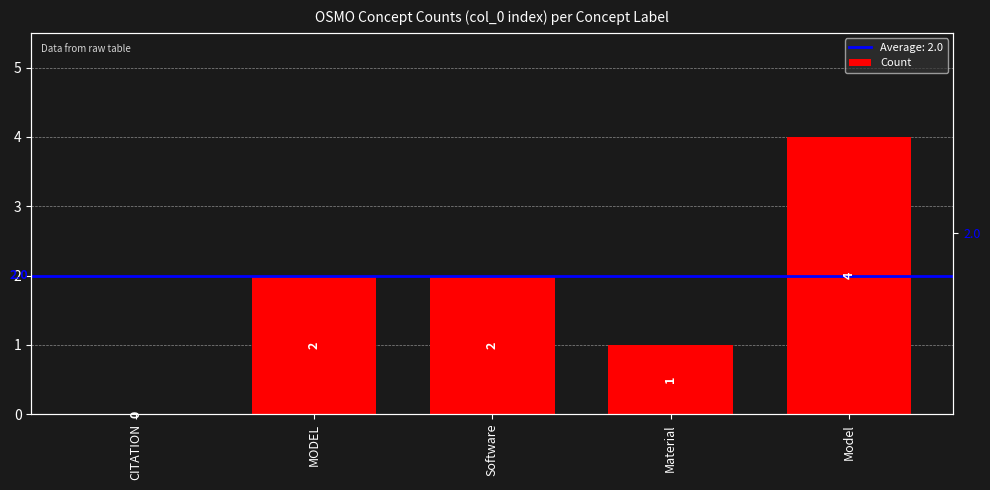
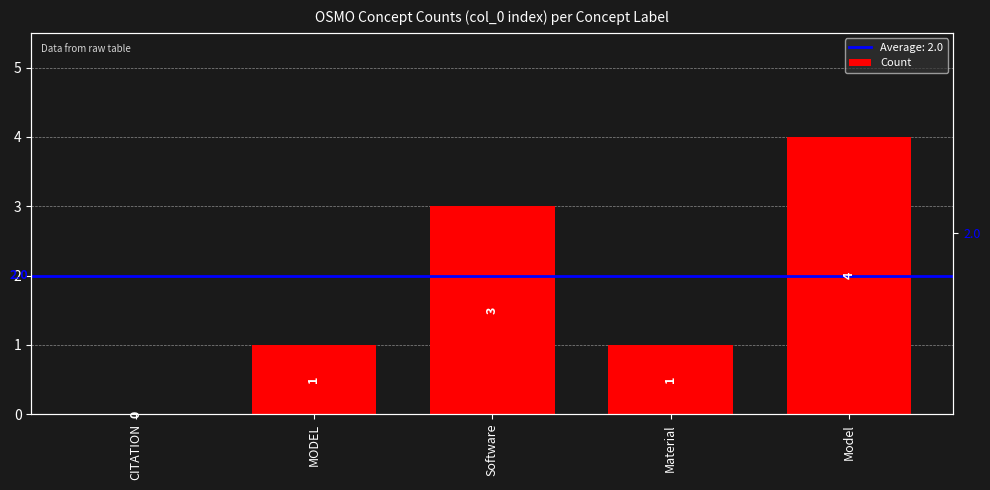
  {
    "CITATION": 0,
-   "MODEL": 2,
-   "Software": 2,
+   "MODEL": 1,
+   "Software": 3,
    "Material": 1,
    "Model": 4
  }
